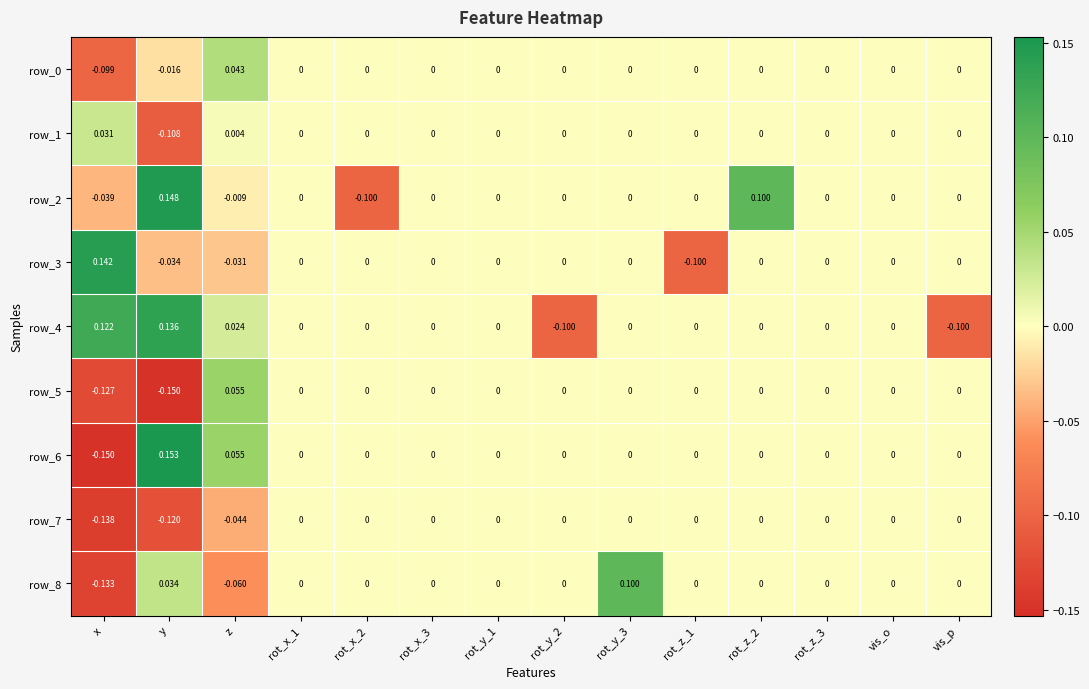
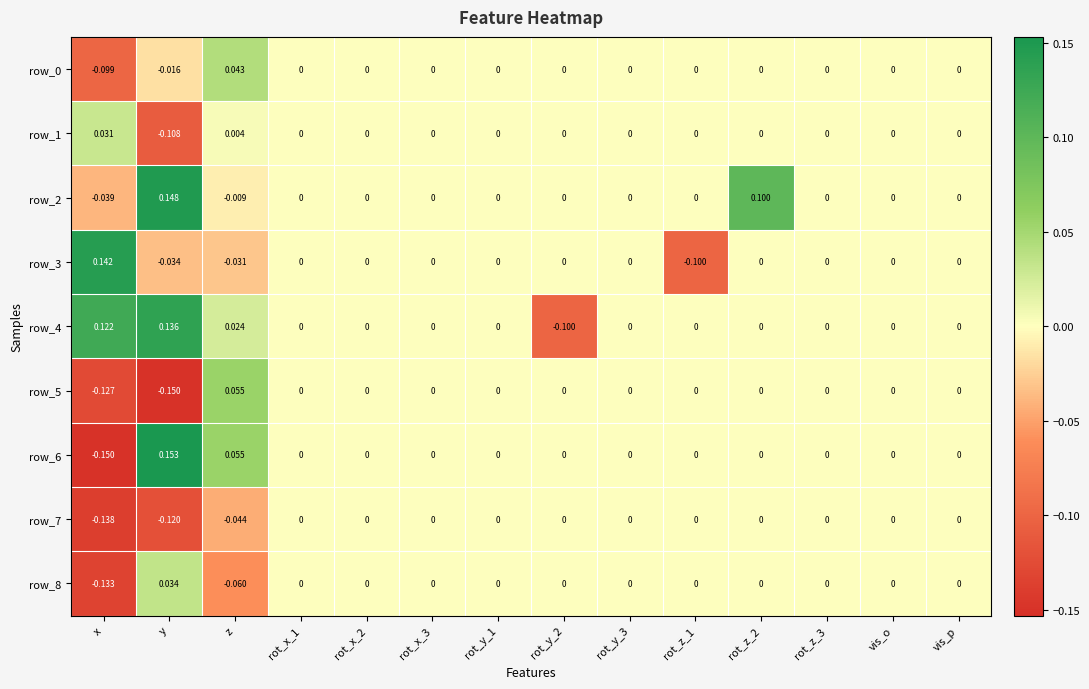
  {
    "row_0": {
      "x": -0.099,
      "y": -0.016,
      "z": 0.043,
      "rot_x_1": 0,
      "rot_x_2": 0,
      "rot_x_3": 0,
      "rot_y_1": 0,
      "rot_y_2": 0,
      "rot_y_3": 0,
      "rot_z_1": 0,
      "rot_z_2": 0,
      "rot_z_3": 0,
      "vis_o": 0,
      "vis_p": 0
    },
    "row_1": {
      "x": 0.031,
      "y": -0.108,
      "z": 0.004,
      "rot_x_1": 0,
      "rot_x_2": 0,
      "rot_x_3": 0,
      "rot_y_1": 0,
      "rot_y_2": 0,
      "rot_y_3": 0,
      "rot_z_1": 0,
      "rot_z_2": 0,
      "rot_z_3": 0,
      "vis_o": 0,
      "vis_p": 0
    },
    "row_2": {
      "x": -0.039,
      "y": 0.148,
      "z": -0.009,
      "rot_x_1": 0,
-     "rot_x_2": -0.100,
+     "rot_x_2": 0,
      "rot_x_3": 0,
      "rot_y_1": 0,
      "rot_y_2": 0,
      "rot_y_3": 0,
      "rot_z_1": 0,
      "rot_z_2": 0.100,
      "rot_z_3": 0,
      "vis_o": 0,
      "vis_p": 0
    },
    "row_3": {
      "x": 0.142,
      "y": -0.034,
      "z": -0.031,
      "rot_x_1": 0,
      "rot_x_2": 0,
      "rot_x_3": 0,
      "rot_y_1": 0,
      "rot_y_2": 0,
      "rot_y_3": 0,
      "rot_z_1": -0.100,
      "rot_z_2": 0,
      "rot_z_3": 0,
      "vis_o": 0,
      "vis_p": 0
    },
    "row_4": {
      "x": 0.122,
      "y": 0.136,
      "z": 0.024,
      "rot_x_1": 0,
      "rot_x_2": 0,
      "rot_x_3": 0,
      "rot_y_1": 0,
      "rot_y_2": -0.100,
      "rot_y_3": 0,
      "rot_z_1": 0,
      "rot_z_2": 0,
      "rot_z_3": 0,
      "vis_o": 0,
-     "vis_p": -0.100
+     "vis_p": 0
    },
    "row_5": {
      "x": -0.127,
      "y": -0.150,
      "z": 0.055,
      "rot_x_1": 0,
      "rot_x_2": 0,
      "rot_x_3": 0,
      "rot_y_1": 0,
      "rot_y_2": 0,
      "rot_y_3": 0,
      "rot_z_1": 0,
      "rot_z_2": 0,
      "rot_z_3": 0,
      "vis_o": 0,
      "vis_p": 0
    },
    "row_6": {
      "x": -0.150,
      "y": 0.153,
      "z": 0.055,
      "rot_x_1": 0,
      "rot_x_2": 0,
      "rot_x_3": 0,
      "rot_y_1": 0,
      "rot_y_2": 0,
      "rot_y_3": 0,
      "rot_z_1": 0,
      "rot_z_2": 0,
      "rot_z_3": 0,
      "vis_o": 0,
      "vis_p": 0
    },
    "row_7": {
      "x": -0.138,
      "y": -0.120,
      "z": -0.044,
      "rot_x_1": 0,
      "rot_x_2": 0,
      "rot_x_3": 0,
      "rot_y_1": 0,
      "rot_y_2": 0,
      "rot_y_3": 0,
      "rot_z_1": 0,
      "rot_z_2": 0,
      "rot_z_3": 0,
      "vis_o": 0,
      "vis_p": 0
    },
    "row_8": {
      "x": -0.133,
      "y": 0.034,
      "z": -0.060,
      "rot_x_1": 0,
      "rot_x_2": 0,
      "rot_x_3": 0,
      "rot_y_1": 0,
      "rot_y_2": 0,
-     "rot_y_3": 0.100,
+     "rot_y_3": 0,
      "rot_z_1": 0,
      "rot_z_2": 0,
      "rot_z_3": 0,
      "vis_o": 0,
      "vis_p": 0
    }
  }
